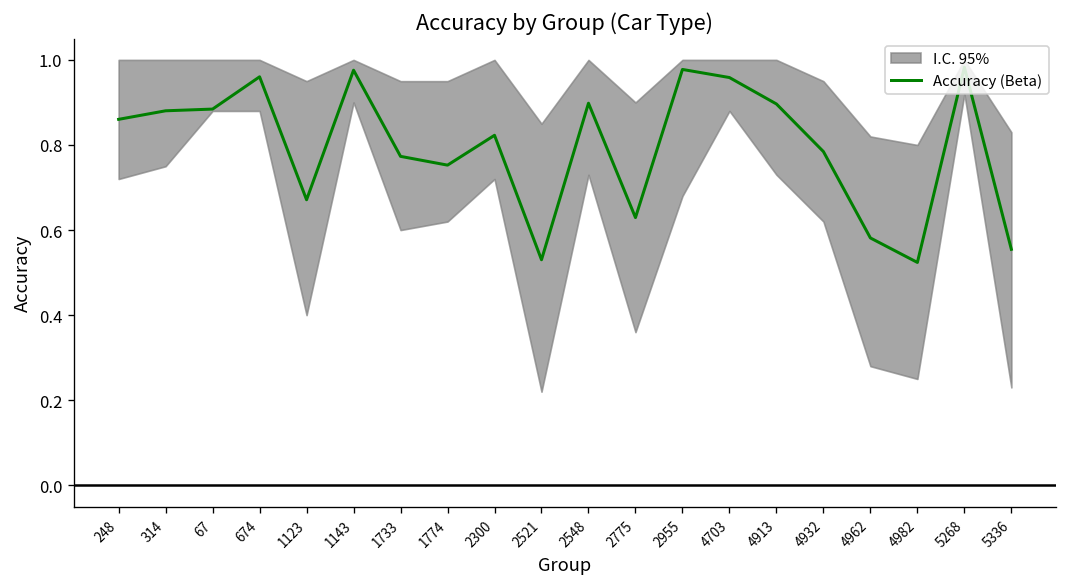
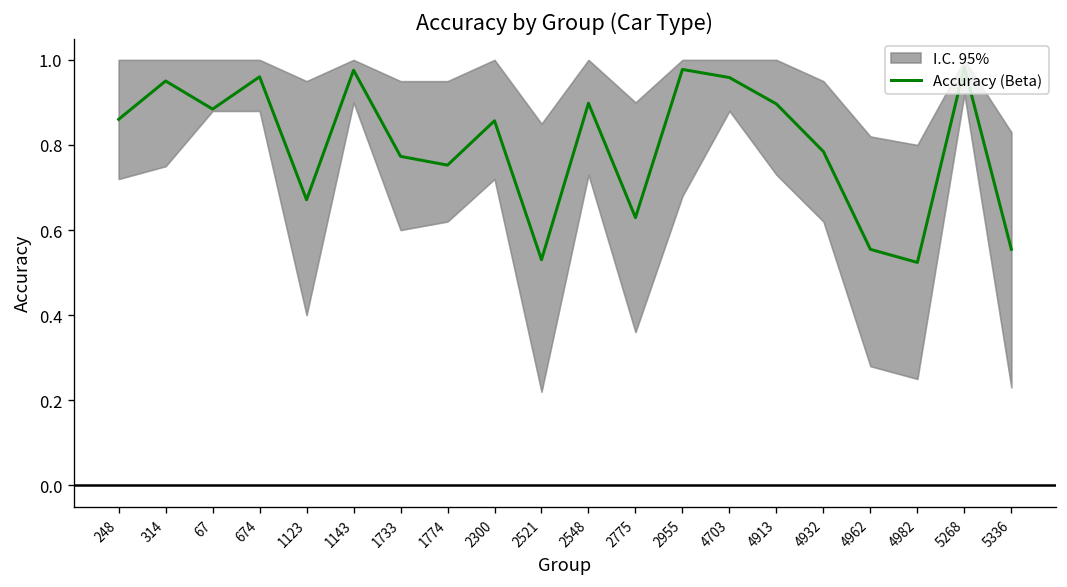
  {
    "Accuracy (Beta)": {
      "248": 0.86,
-     "314": 0.88,
+     "314": 0.95,
      "67": 0.88,
      "674": 0.96,
      "1123": 0.67,
      "1143": 0.98,
      "1733": 0.77,
      "1774": 0.75,
-     "2300": 0.82,
+     "2300": 0.86,
      "2521": 0.53,
      "2548": 0.90,
      "2775": 0.63,
      "2955": 0.98,
      "4703": 0.96,
      "4913": 0.90,
      "4932": 0.78,
-     "4962": 0.58,
+     "4962": 0.55,
      "4982": 0.52,
      "5336": 0.55
    }
  }
